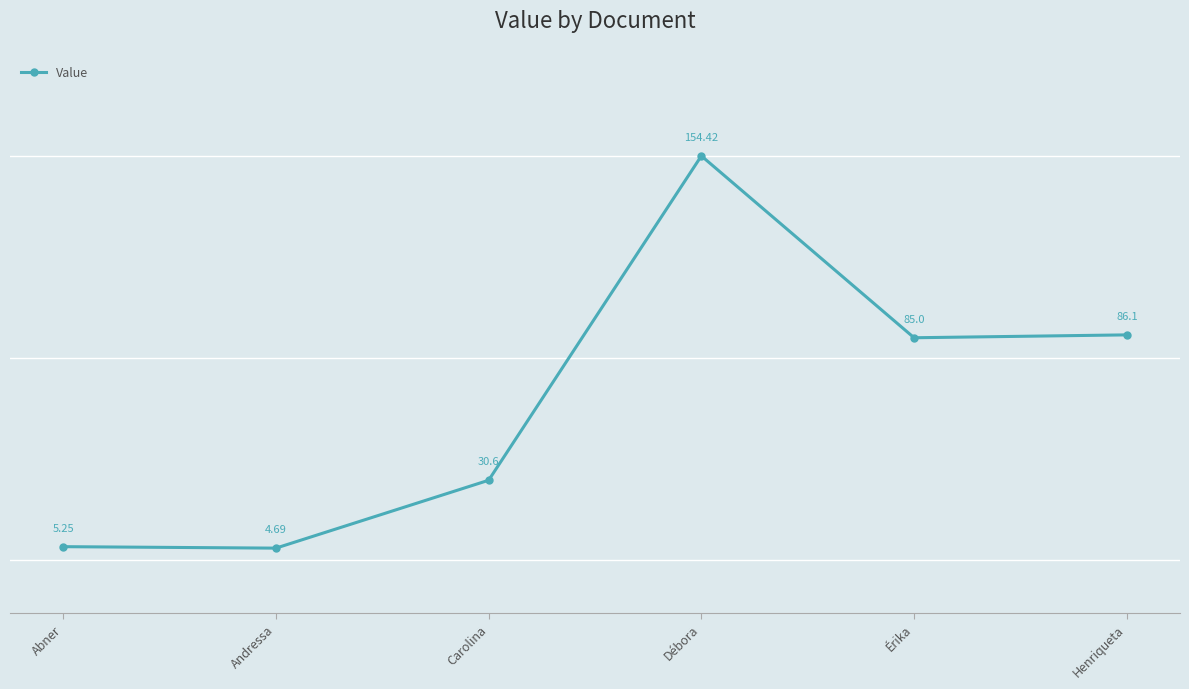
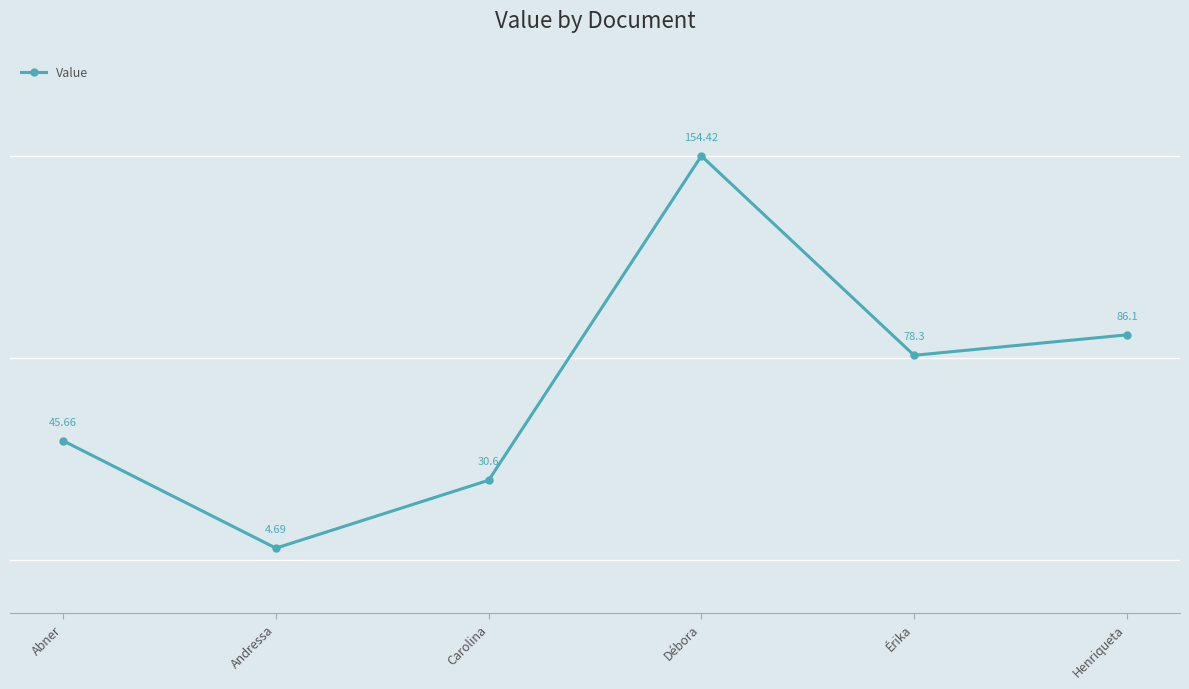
  {
-   "Abner": 5.25,
+   "Abner": 45.66,
    "Andressa": 4.69,
    "Carolina": 30.6,
    "Débora": 154.42,
-   "Érika": 85.0,
+   "Érika": 78.3,
    "Henriqueta": 86.1
  }
